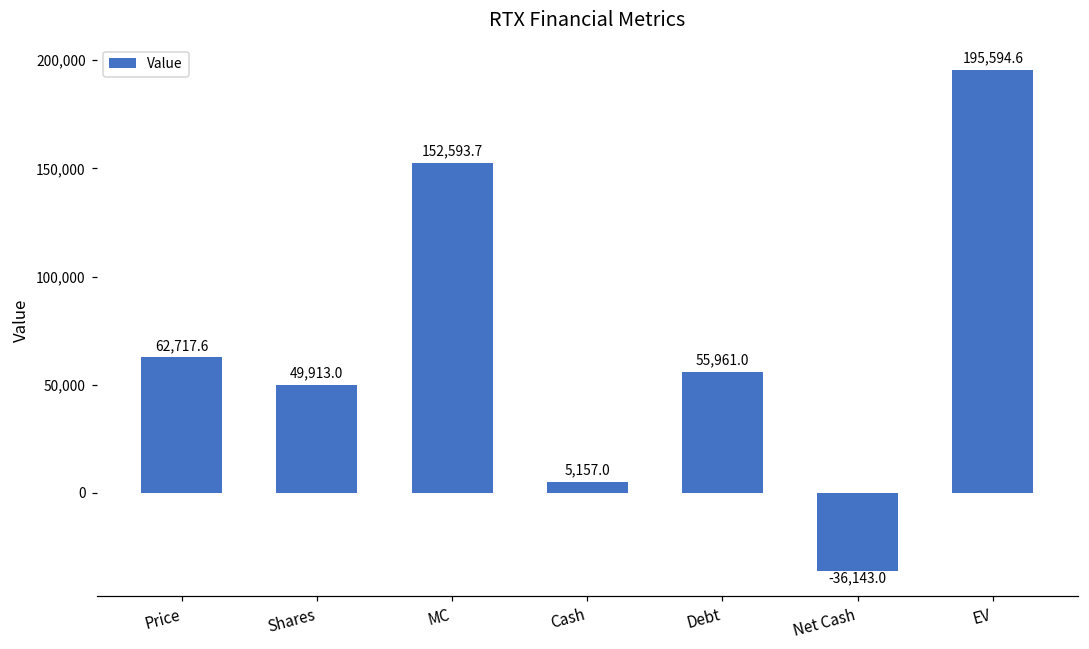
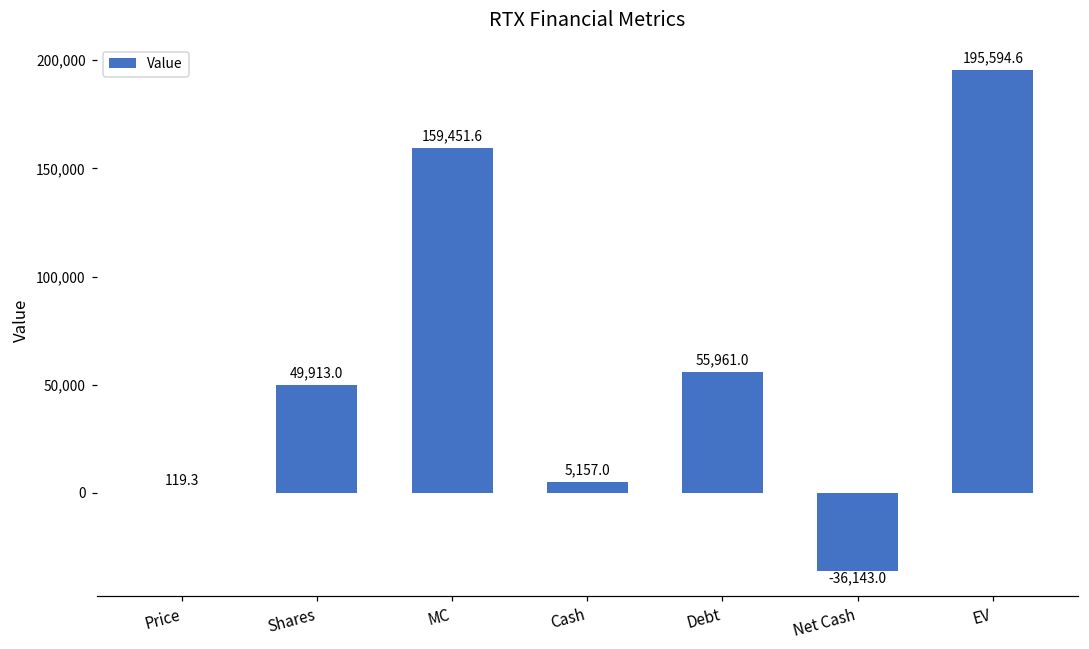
  {
-   "Price": "62,717.6",
+   "Price": "119.3",
    "Shares": "49,913.0",
-   "MC": "152,593.7",
+   "MC": "159,451.6",
    "Cash": "5,157.0",
    "Debt": "55,961.0",
    "Net Cash": "-36,143.0",
    "EV": "195,594.6"
  }
